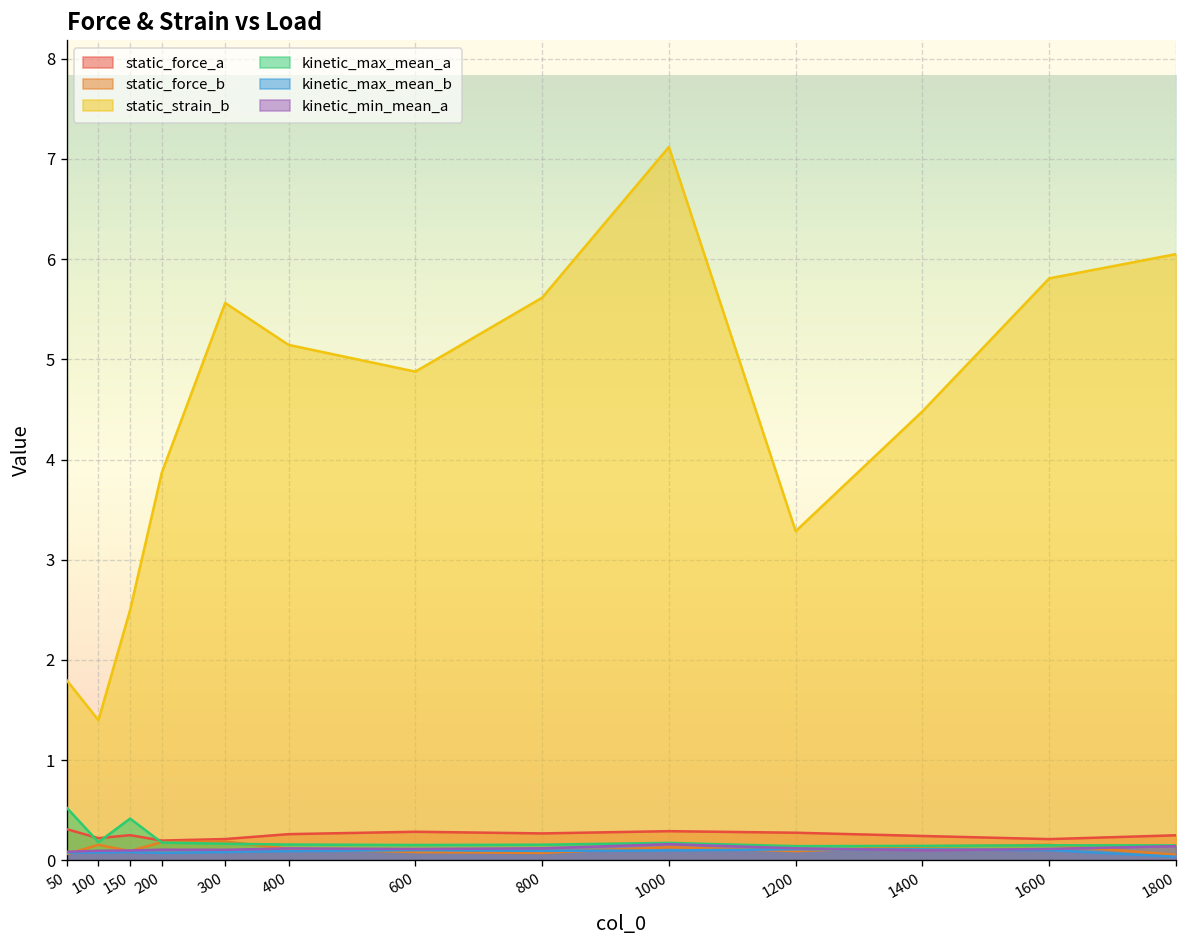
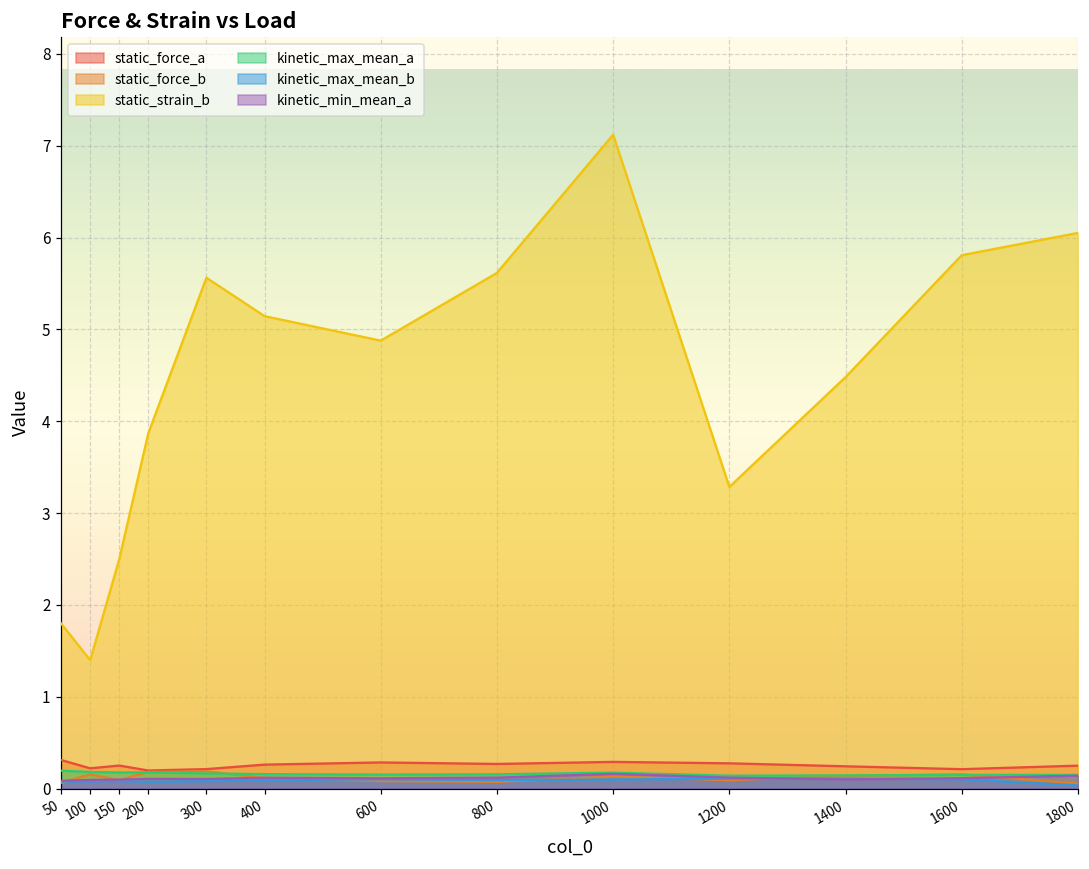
  {
    "kinetic_max_mean_a": {
-     "50": 0.5,
-     "150": 0.4,
+     "50": 0.2,
+     "150": 0.2,
      "400": 0.2,
      "600": 0.2,
      "800": 0.2
    },
    "kinetic_max_mean_b": {
      "200": 0.1,
      "1000": 0.1
    },
    "kinetic_min_mean_a": {
      "200": 0.1
    }
  }
